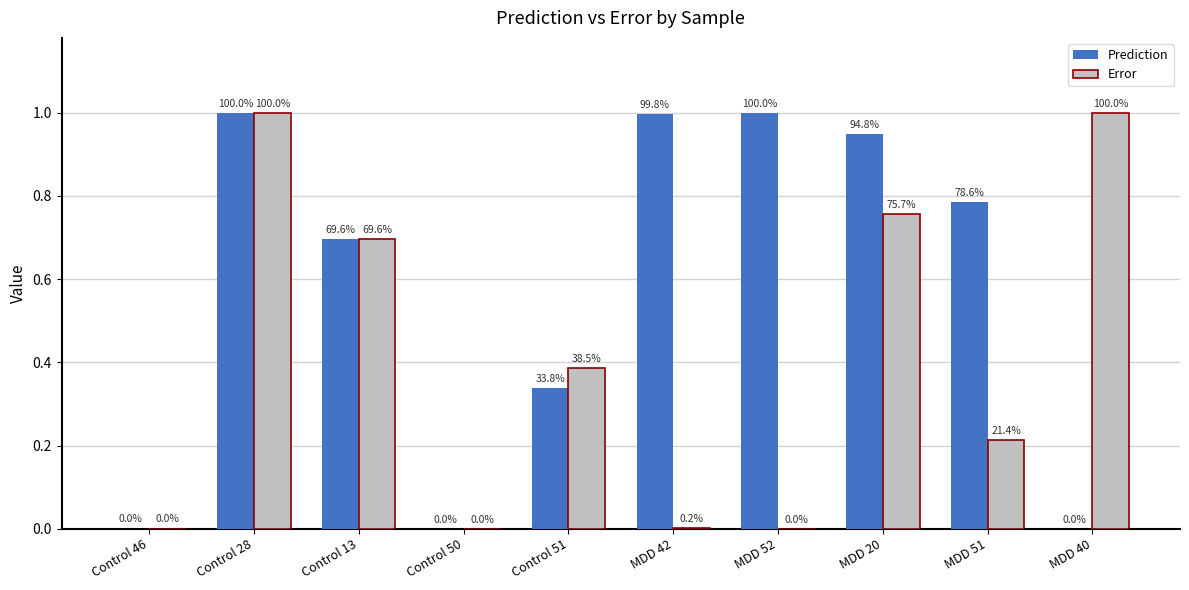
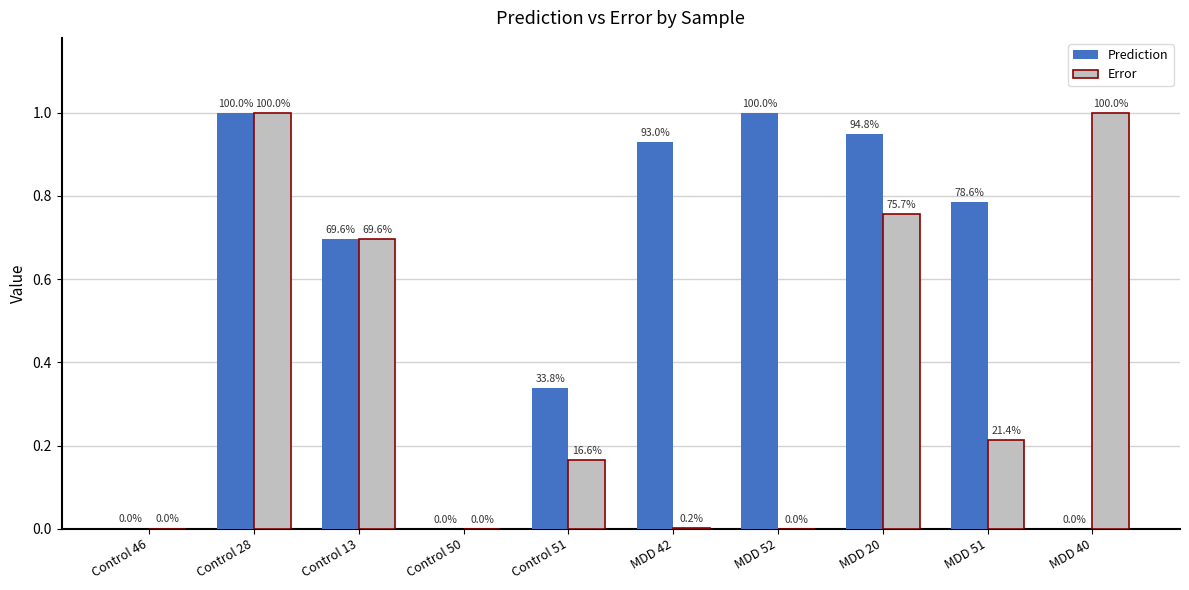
  {
    "Prediction": {
      "Control 46": "0.0%",
      "Control 28": "100.0%",
      "Control 13": "69.6%",
      "Control 50": "0.0%",
      "Control 51": "33.8%",
-     "MDD 42": "99.8%",
+     "MDD 42": "93.0%",
      "MDD 52": "100.0%",
      "MDD 20": "94.8%",
      "MDD 51": "78.6%",
      "MDD 40": "0.0%"
    },
    "Error": {
      "Control 46": "0.0%",
      "Control 28": "100.0%",
      "Control 13": "69.6%",
      "Control 50": "0.0%",
-     "Control 51": "38.5%",
+     "Control 51": "16.6%",
      "MDD 42": "0.2%",
      "MDD 52": "0.0%",
      "MDD 20": "75.7%",
      "MDD 51": "21.4%",
      "MDD 40": "100.0%"
    }
  }
